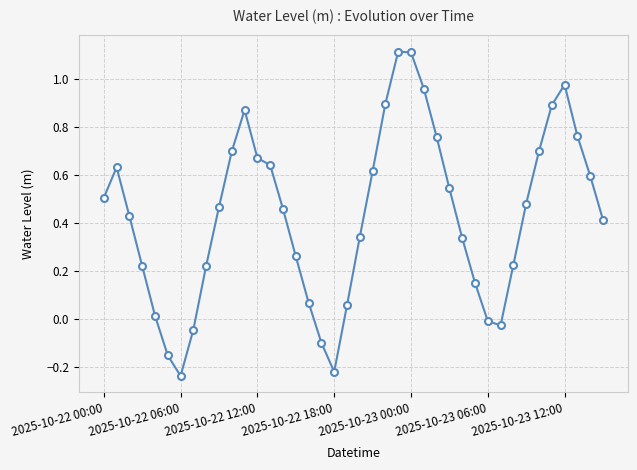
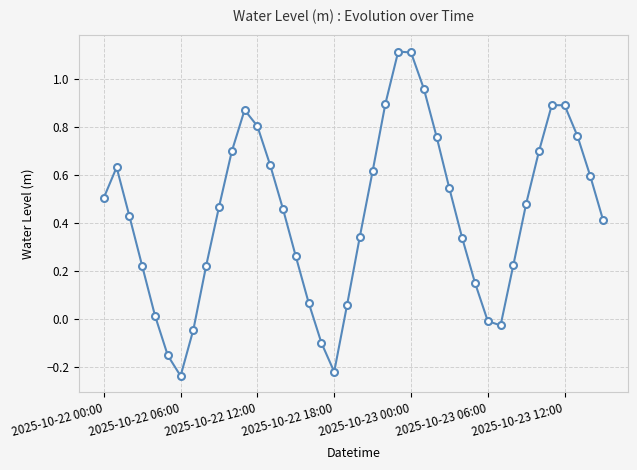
  {
    "2025-10-22 00:00": 0.50,
    "2025-10-22 06:00": -0.24,
-   "2025-10-22 12:00": 0.67,
+   "2025-10-22 12:00": 0.80,
    "2025-10-22 18:00": -0.22,
    "2025-10-23 00:00": 1.11,
    "2025-10-23 06:00": -0.01,
-   "2025-10-23 12:00": 0.98
+   "2025-10-23 12:00": 0.89
  }
